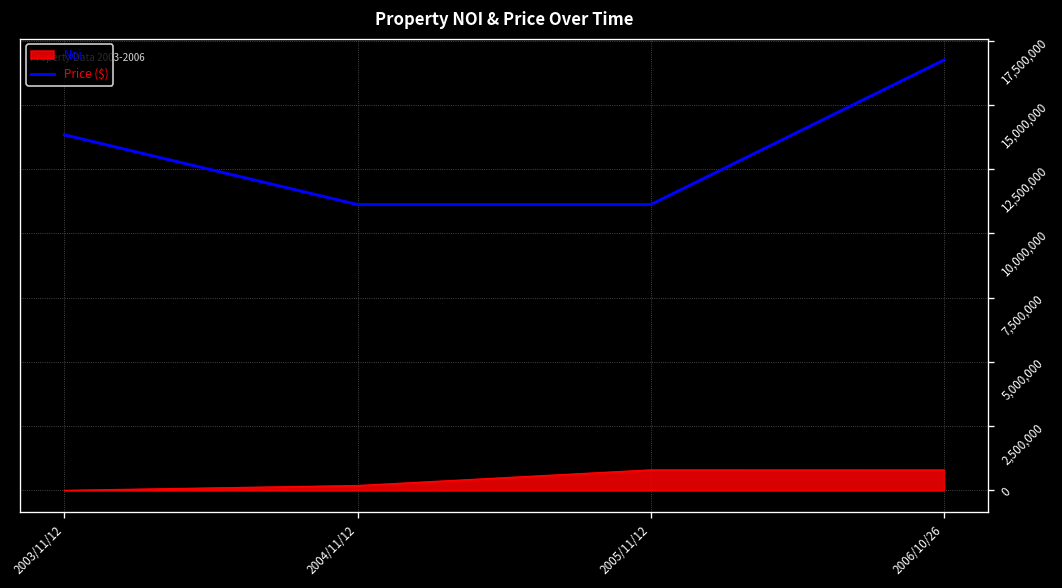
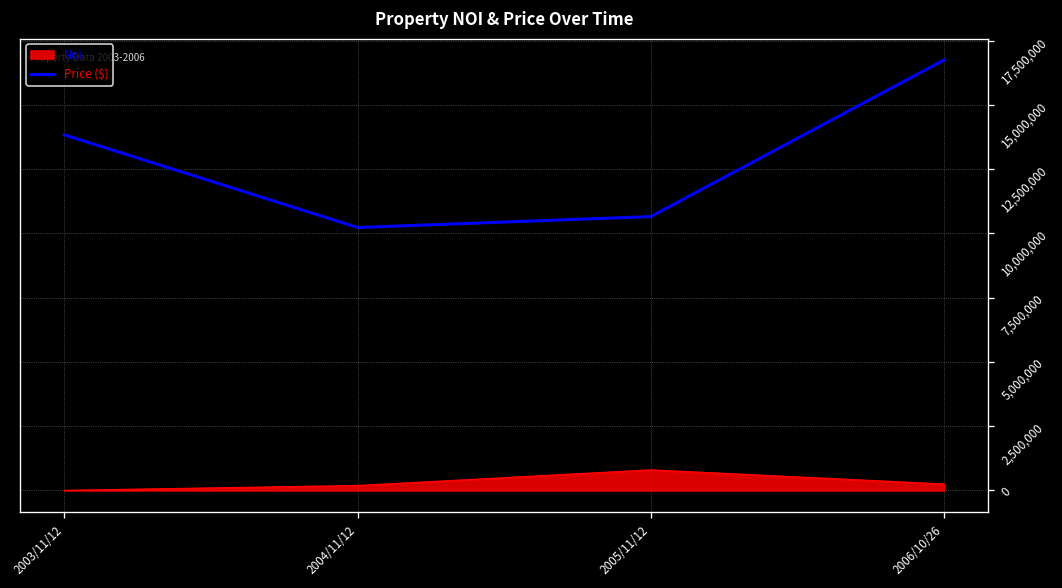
  {
    "Noi": {
      "2003/11/12": "0",
      "2004/11/12": "200,000",
      "2005/11/12": "800,000",
-     "2006/10/26": "800,000"
+     "2006/10/26": "200,000"
    },
    "Price ($)": {
      "2003/11/12": "13,800,000",
-     "2004/11/12": "11,100,000",
-     "2005/11/12": "11,100,000",
+     "2004/11/12": "10,200,000",
+     "2005/11/12": "10,700,000",
      "2006/10/26": "16,800,000"
    }
  }
